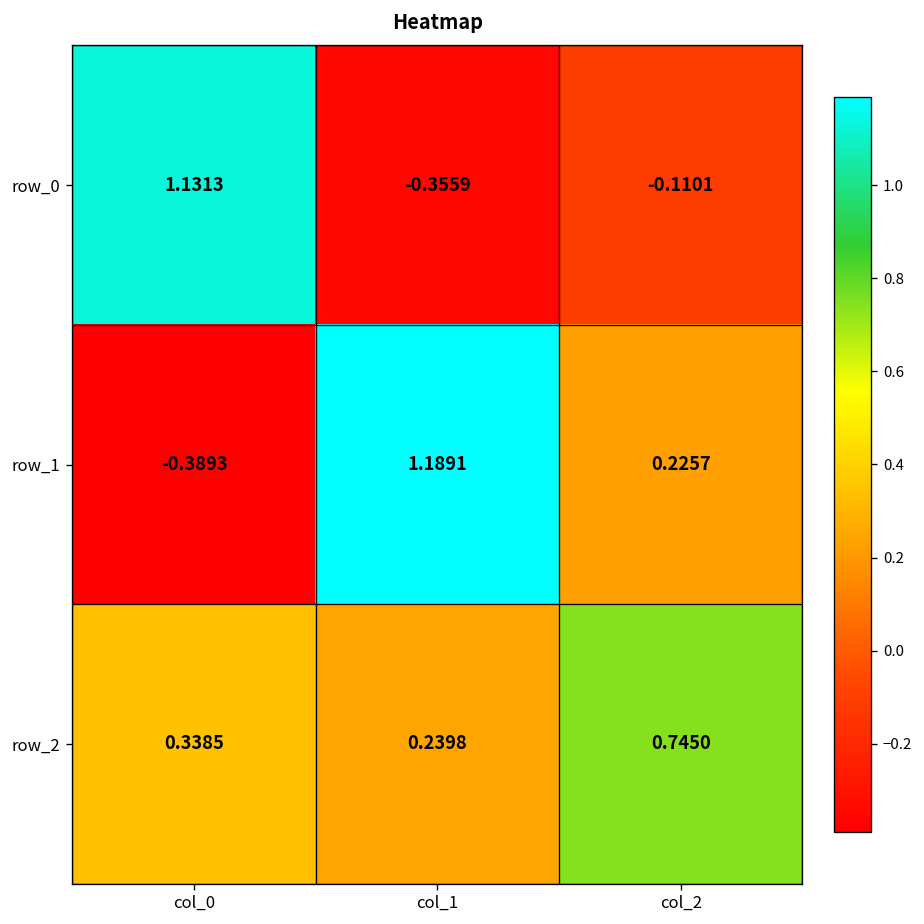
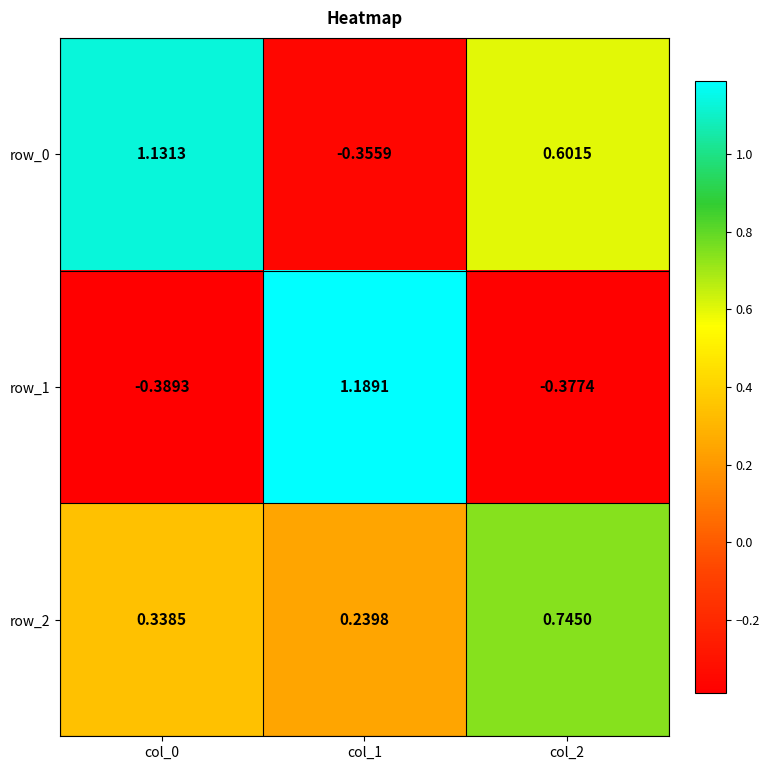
  {
    "row_0": {
      "col_0": 1.1313,
      "col_1": -0.3559,
-     "col_2": -0.1101
+     "col_2": 0.6015
    },
    "row_1": {
      "col_0": -0.3893,
      "col_1": 1.1891,
-     "col_2": 0.2257
+     "col_2": -0.3774
    },
    "row_2": {
      "col_0": 0.3385,
      "col_1": 0.2398,
      "col_2": 0.7450
    }
  }
